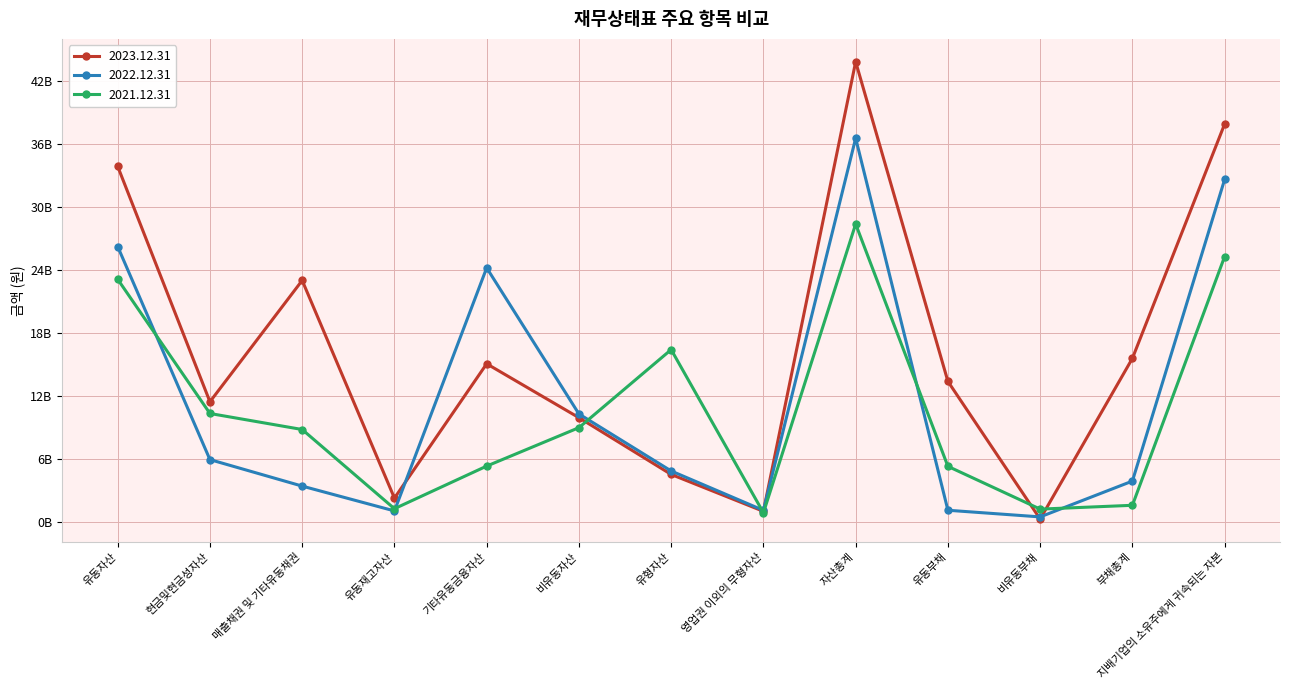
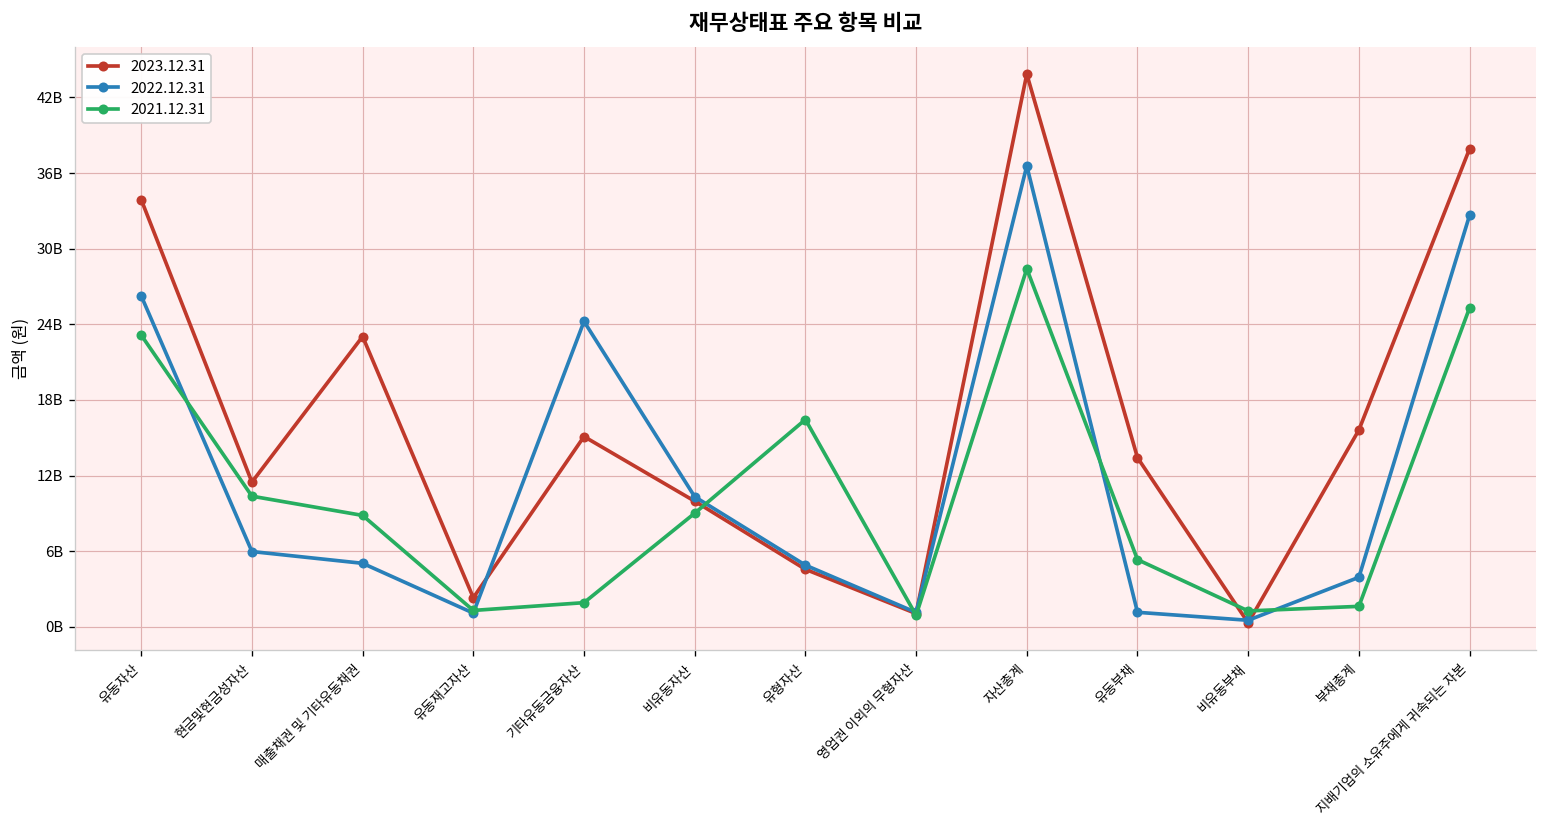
  {
    "2023.12.31": {
      "유동자산": 33900000000,
      "현금및현금성자산": 11500000000,
      "매출채권 및 기타유동채권": 23000000000,
      "유동재고자산": 2300000000,
      "기타유동금융자산": 15100000000,
      "비유동자산": 10000000000,
      "유형자산": 4600000000,
      "자산총계": 43900000000,
      "유동부채": 13400000000,
      "부채총계": 15600000000,
      "지배기업의 소유주에게 귀속되는 자본": 37900000000
    },
    "2022.12.31": {
      "유동자산": 26300000000,
      "현금및현금성자산": 6000000000,
-     "매출채권 및 기타유동채권": 3400000000,
+     "매출채권 및 기타유동채권": 5000000000,
      "기타유동금융자산": 24200000000,
      "비유동자산": 10300000000,
      "유형자산": 4900000000,
      "자산총계": 36600000000,
      "유동부채": 1100000000,
      "부채총계": 3900000000,
      "지배기업의 소유주에게 귀속되는 자본": 32700000000
    },
    "2021.12.31": {
      "유동자산": 23100000000,
      "현금및현금성자산": 10400000000,
      "매출채권 및 기타유동채권": 8800000000,
-     "기타유동금융자산": 5400000000,
+     "기타유동금융자산": 1900000000,
      "비유동자산": 9000000000,
      "유형자산": 16400000000,
      "자산총계": 28400000000,
      "유동부채": 5300000000,
      "비유동부채": 1300000000,
      "부채총계": 1600000000,
      "지배기업의 소유주에게 귀속되는 자본": 25300000000
    }
  }
